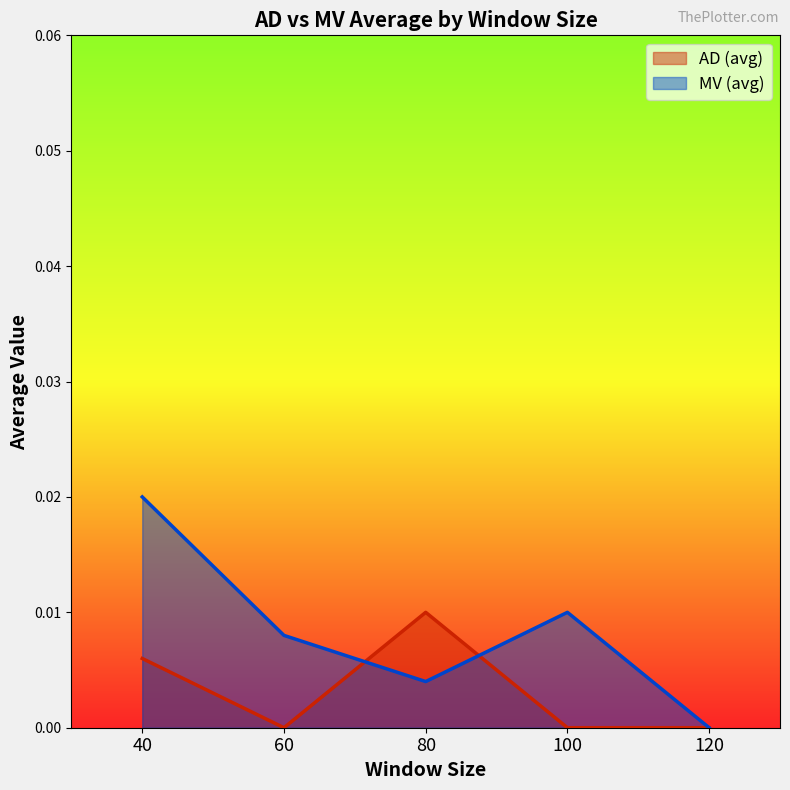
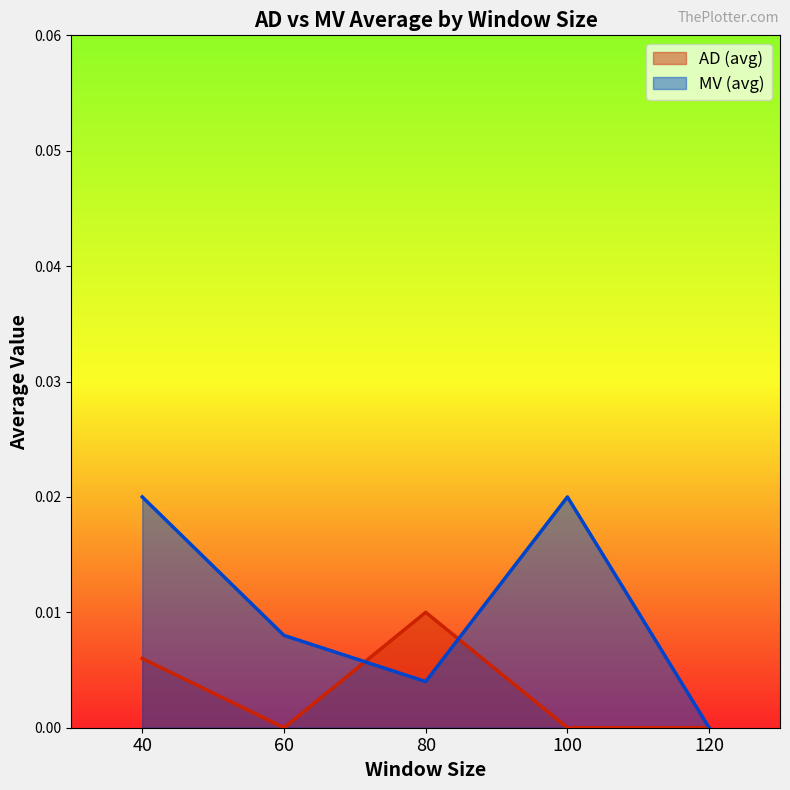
  {
    "AD (avg)": {
      "40": 0.0060,
      "60": 0.00,
      "80": 0.01,
      "100": 0.00
    },
    "MV (avg)": {
      "40": 0.02,
      "60": 0.0080,
      "80": 0.0040,
-     "100": 0.01
+     "100": 0.02
    }
  }
